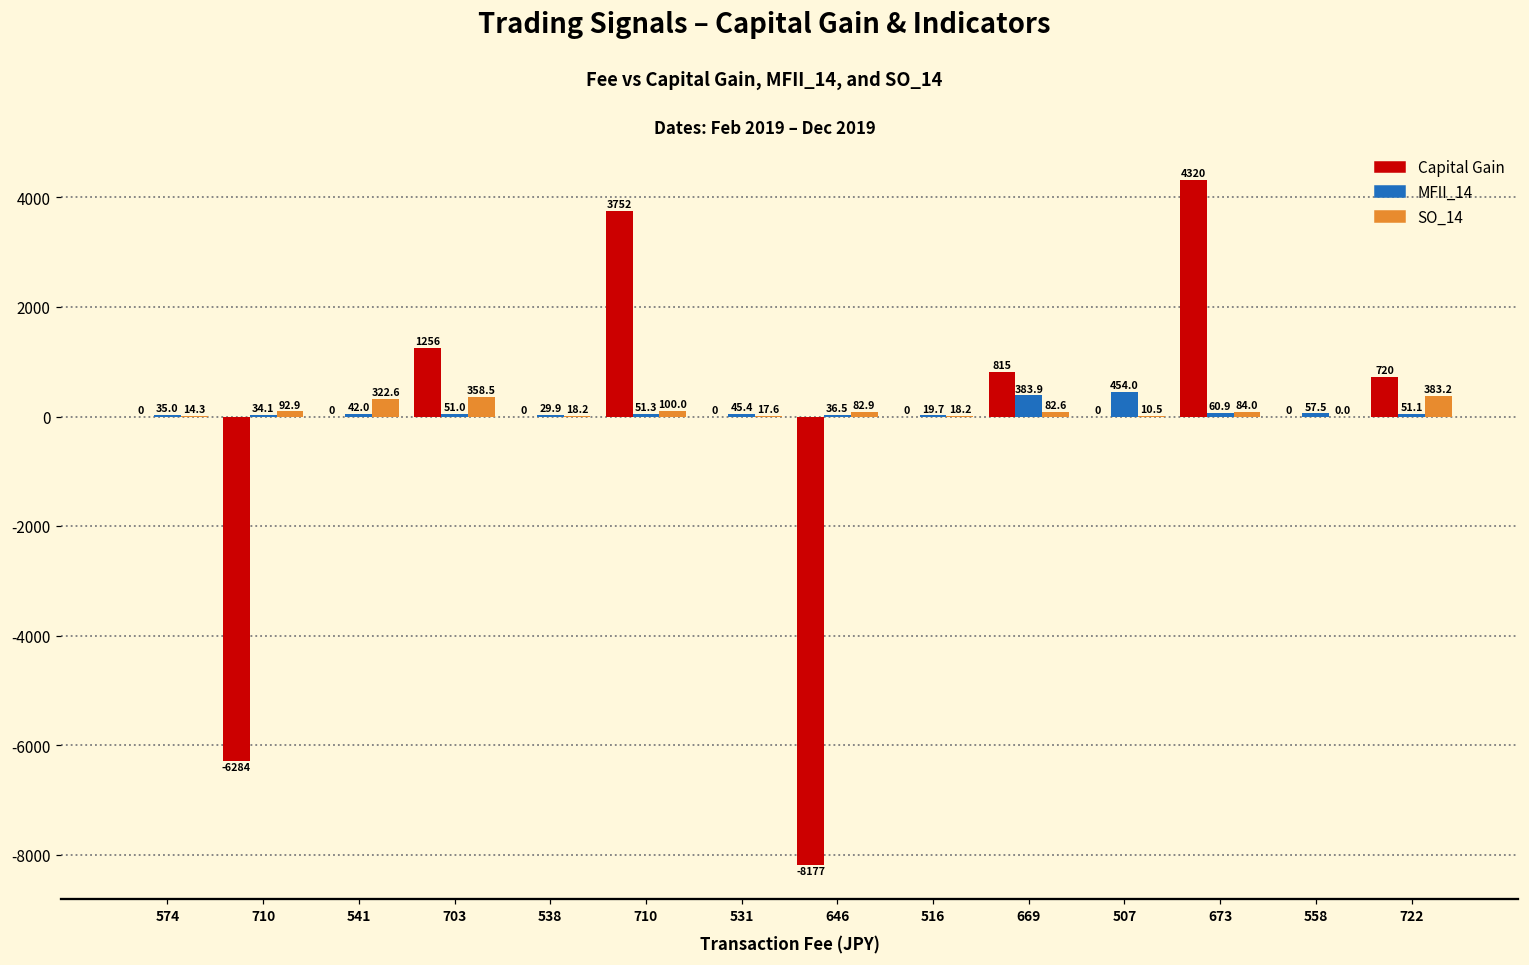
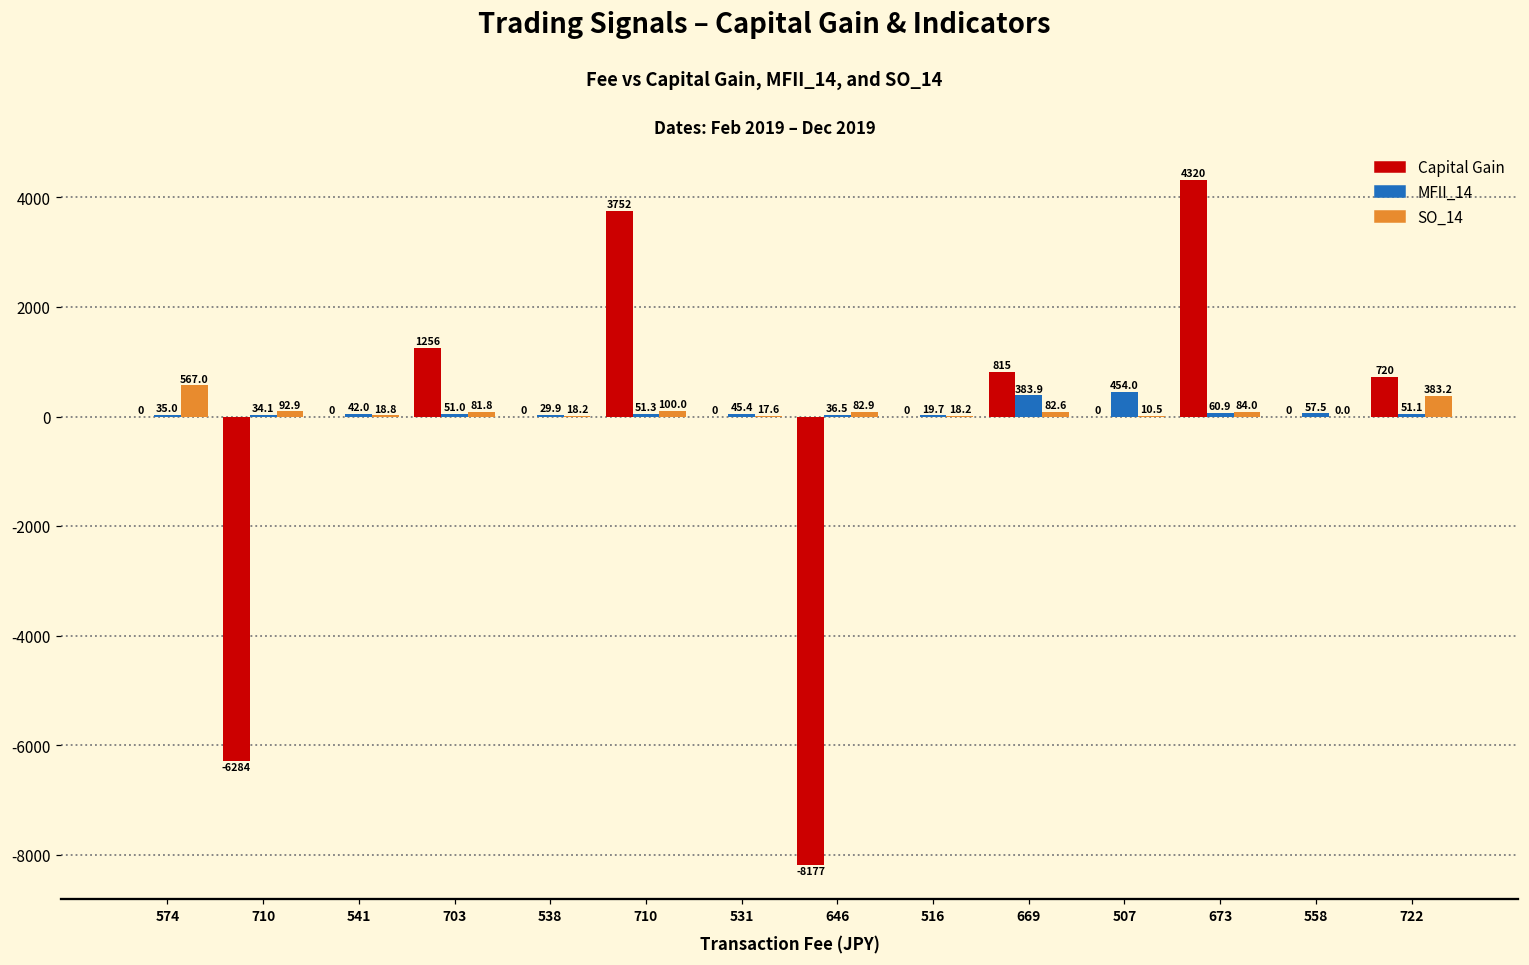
  {
    "Capital Gain": {
      "574": 0,
      "541": 0,
      "703": 1256,
      "538": 0,
      "531": 0,
      "646": -8177,
      "516": 0,
      "669": 815,
      "507": 0,
      "673": 4320,
      "558": 0,
      "722": 720
    },
    "MFII_14": {
      "574": 35.0,
      "541": 42.0,
      "703": 51.0,
      "538": 29.9,
      "531": 45.4,
      "646": 36.5,
      "516": 19.7,
      "669": 383.9,
      "507": 454.0,
      "673": 60.9,
      "558": 57.5,
      "722": 51.1
    },
    "SO_14": {
-     "574": 14.3,
-     "541": 322.6,
-     "703": 358.5,
+     "574": 567.0,
+     "541": 18.8,
+     "703": 81.8,
      "538": 18.2,
      "531": 17.6,
      "646": 82.9,
      "516": 18.2,
      "669": 82.6,
      "507": 10.5,
      "673": 84.0,
      "558": 0.0,
      "722": 383.2
    }
  }
